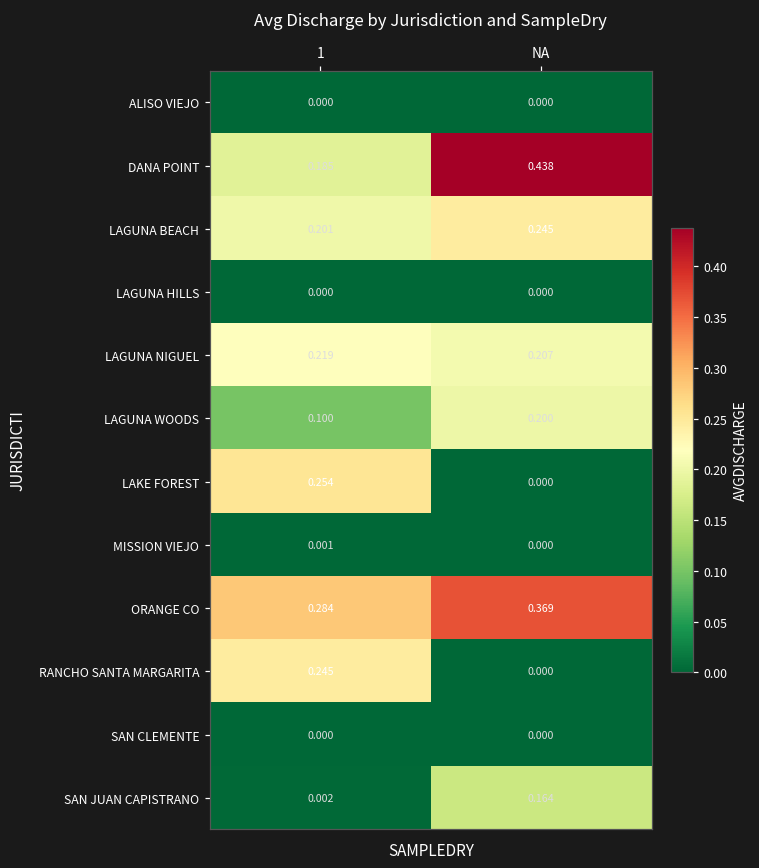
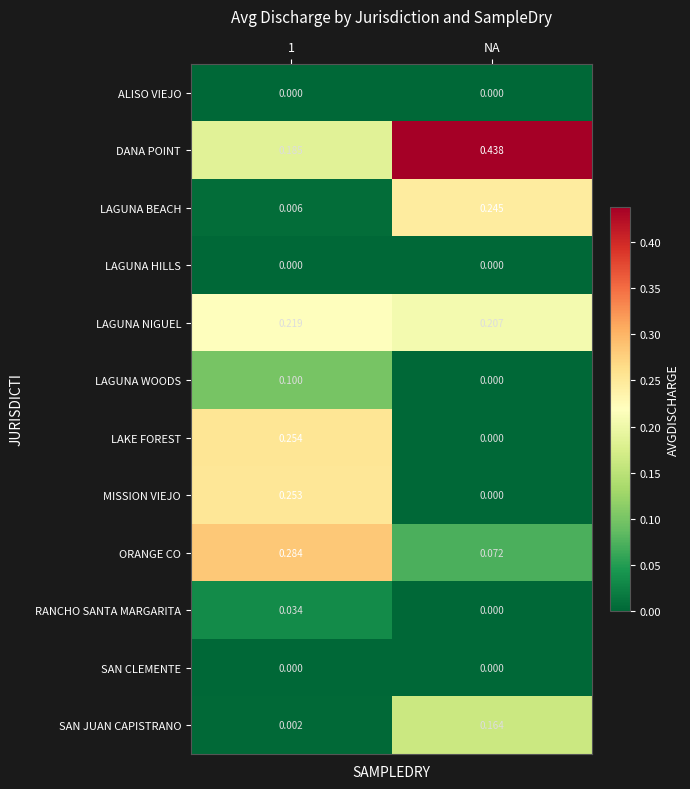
  {
    "ALISO VIEJO": {
      "1": 0.000,
      "NA": 0.000
    },
    "DANA POINT": {
      "1": 0.185,
      "NA": 0.438
    },
    "LAGUNA BEACH": {
-     "1": 0.201,
+     "1": 0.006,
      "NA": 0.245
    },
    "LAGUNA HILLS": {
      "1": 0.000,
      "NA": 0.000
    },
    "LAGUNA WOODS": {
      "1": 0.100,
-     "NA": 0.200
+     "NA": 0.000
    },
    "LAKE FOREST": {
      "1": 0.254,
      "NA": 0.000
    },
    "MISSION VIEJO": {
-     "1": 0.001,
+     "1": 0.253,
      "NA": 0.000
    },
    "ORANGE CO": {
      "1": 0.284,
-     "NA": 0.369
+     "NA": 0.072
    },
    "RANCHO SANTA MARGARITA": {
-     "1": 0.245,
+     "1": 0.034,
      "NA": 0.000
    },
    "SAN CLEMENTE": {
      "1": 0.000,
      "NA": 0.000
    },
    "SAN JUAN CAPISTRANO": {
      "1": 0.002,
      "NA": 0.164
    }
  }
